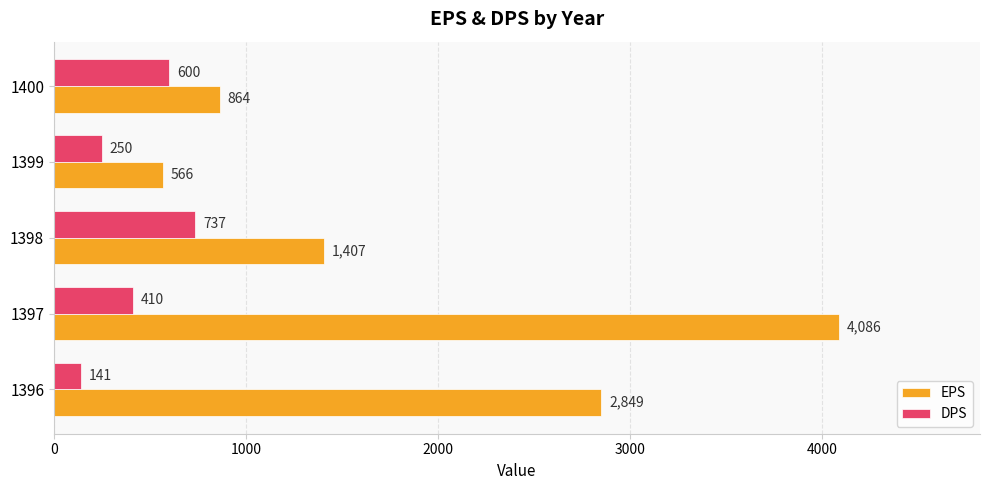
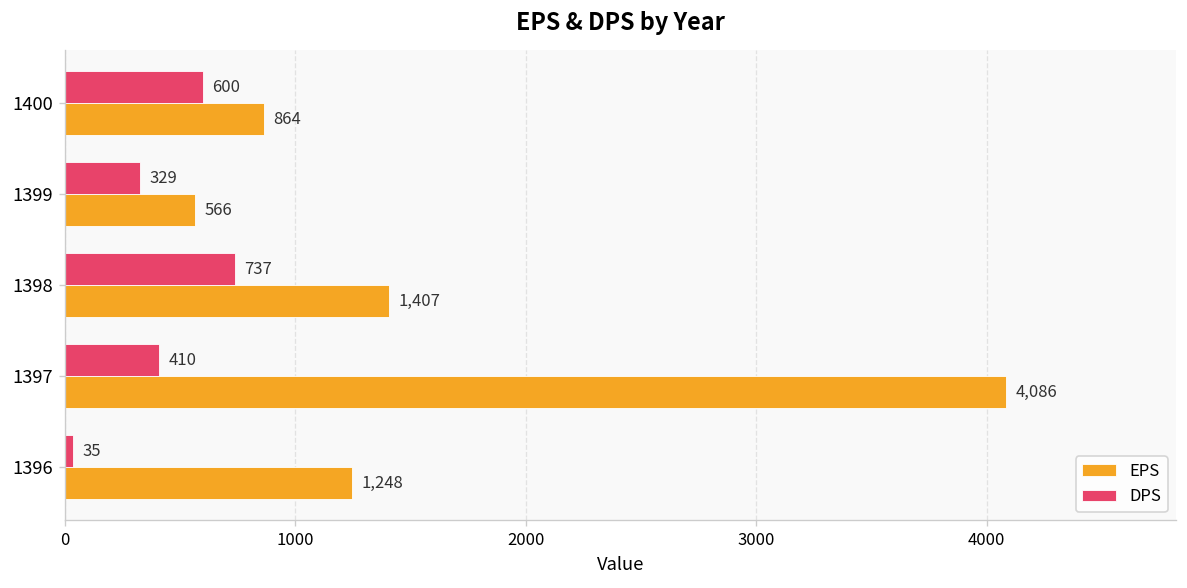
  {
    "EPS": {
      "1400": "864",
      "1399": "566",
      "1398": "1,407",
      "1397": "4,086",
-     "1396": "2,849"
+     "1396": "1,248"
    },
    "DPS": {
      "1400": "600",
-     "1399": "250",
+     "1399": "329",
      "1398": "737",
      "1397": "410",
-     "1396": "141"
+     "1396": "35"
    }
  }
